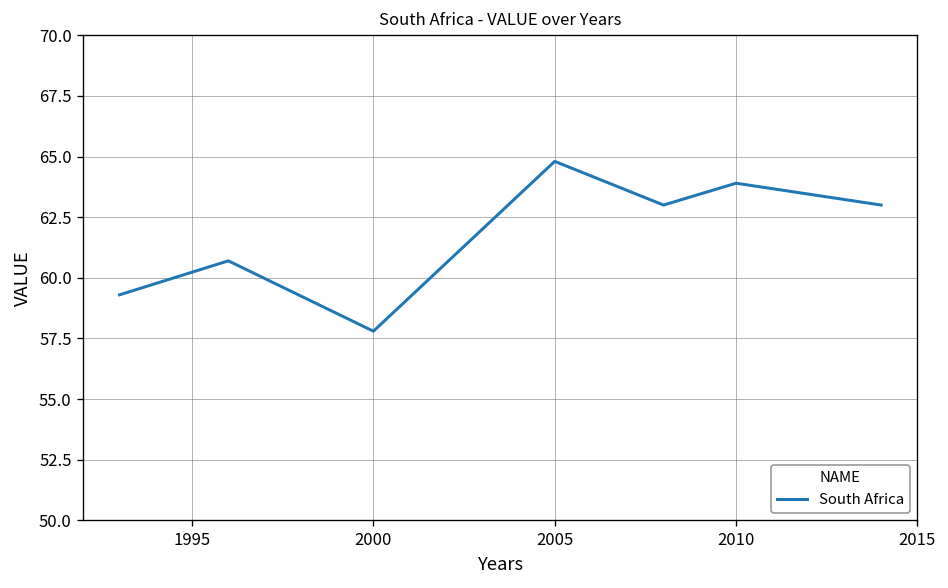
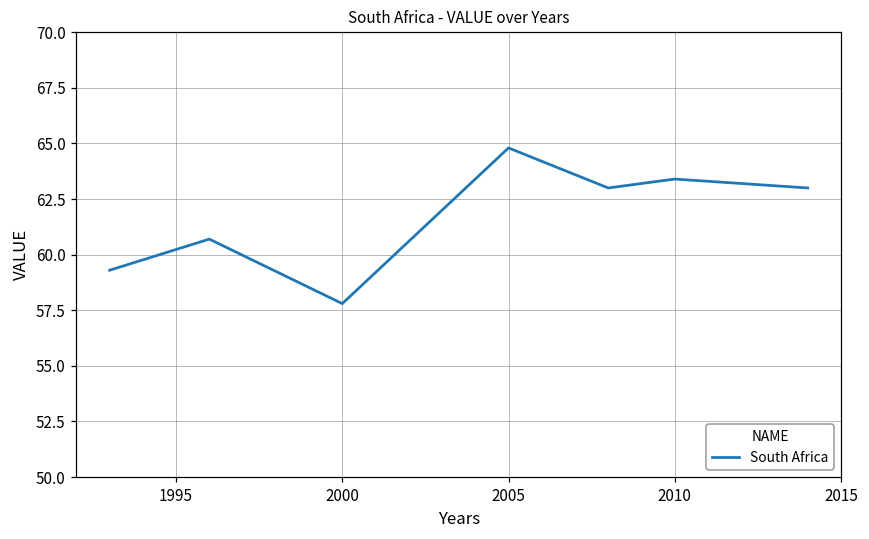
  {
    "2000": 57.8,
    "2005": 64.8,
-   "2010": 63.9
+   "2010": 63.4
  }
